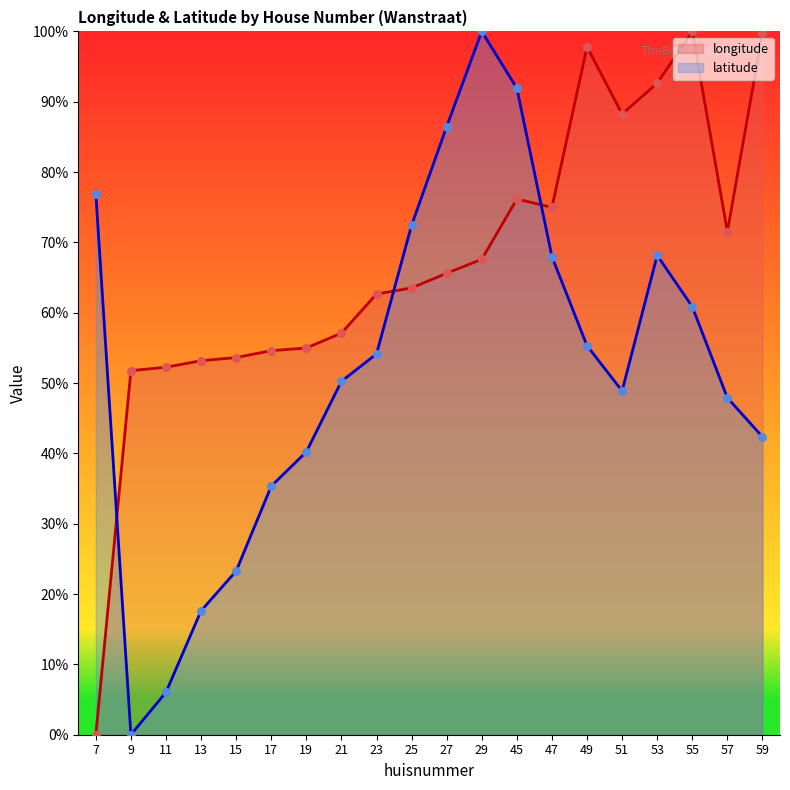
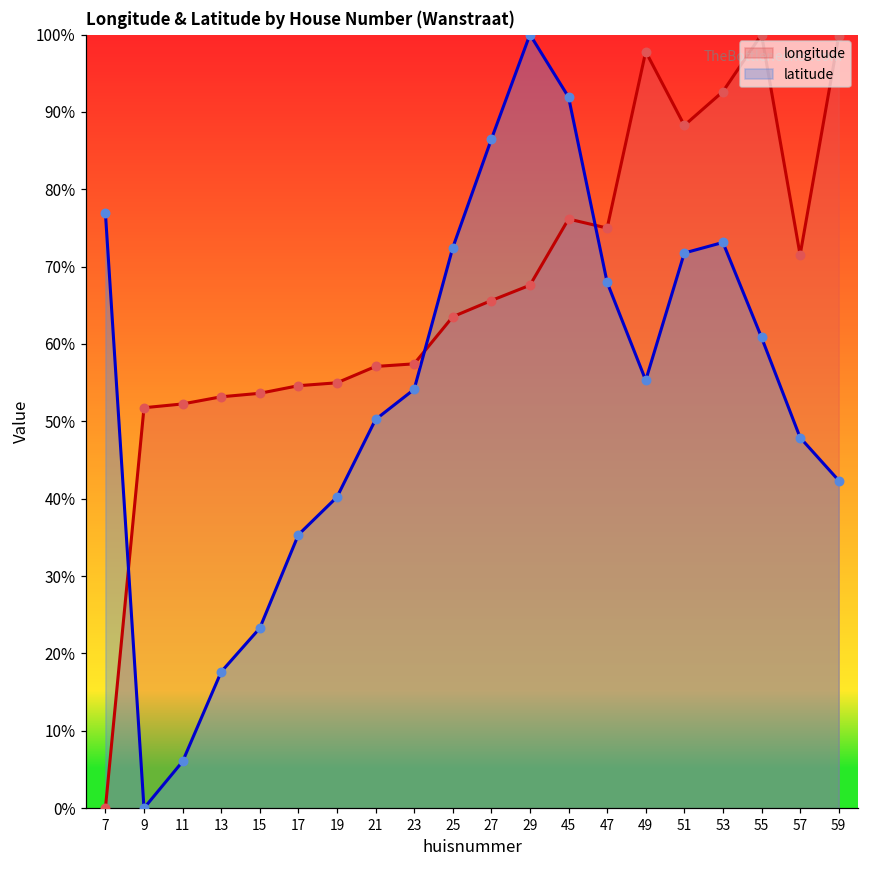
  {
    "longitude": {
      "7": "0%",
      "9": "52%",
      "11": "52%",
      "13": "53%",
      "15": "54%",
      "17": "55%",
      "19": "55%",
      "21": "57%",
-     "23": "63%",
+     "23": "57%",
      "25": "64%",
      "27": "66%",
      "29": "68%",
      "45": "76%",
      "47": "75%",
      "49": "98%",
      "51": "88%",
      "53": "93%",
      "55": "100%",
      "57": "72%",
      "59": "100%"
    },
    "latitude": {
      "7": "77%",
      "9": "0%",
      "11": "6%",
      "13": "18%",
      "15": "23%",
      "17": "35%",
      "19": "40%",
      "21": "50%",
      "23": "54%",
      "25": "72%",
      "27": "86%",
      "29": "100%",
      "45": "92%",
      "47": "68%",
      "49": "55%",
-     "51": "49%",
-     "53": "68%",
+     "51": "72%",
+     "53": "73%",
      "55": "61%",
      "57": "48%",
      "59": "42%"
    }
  }
